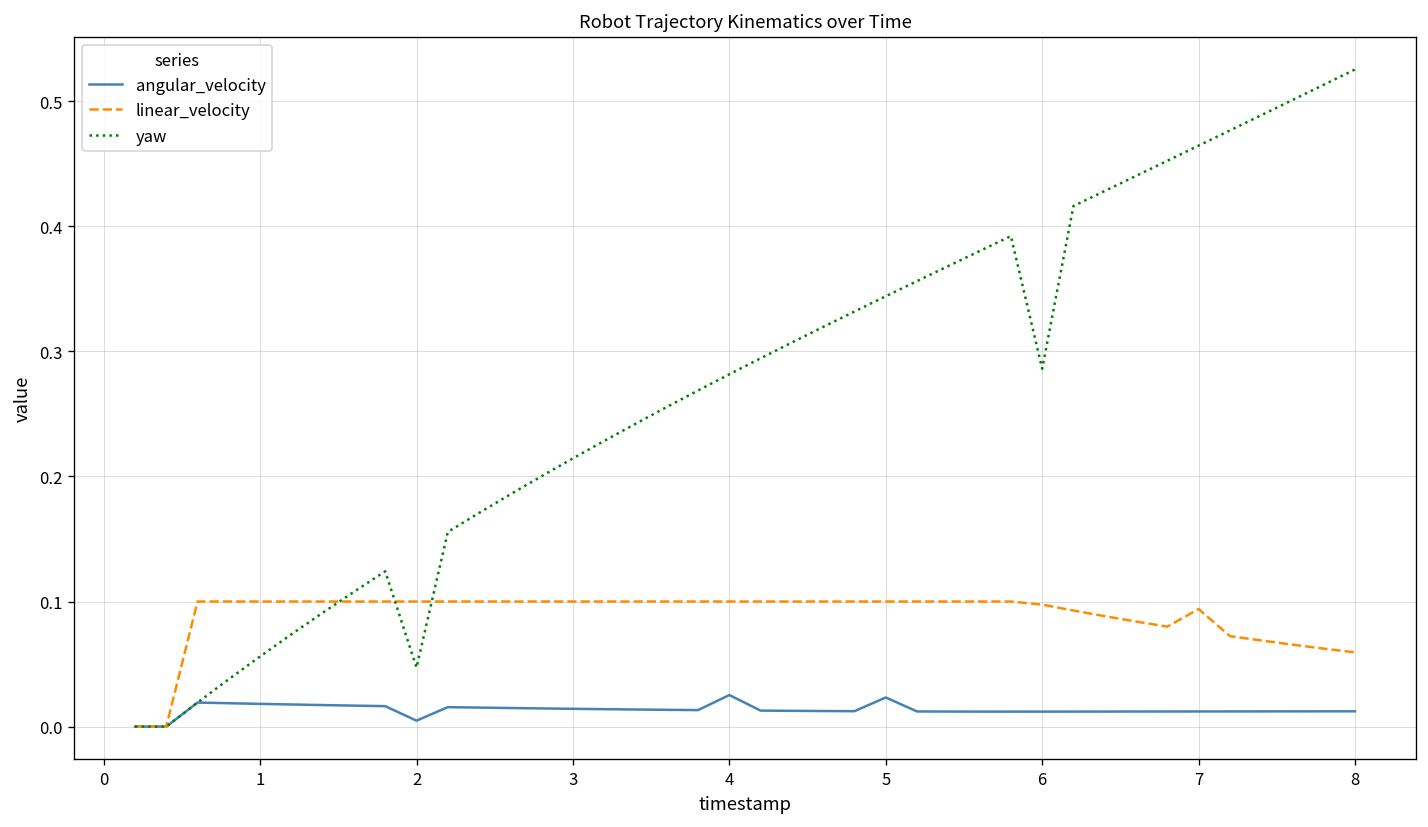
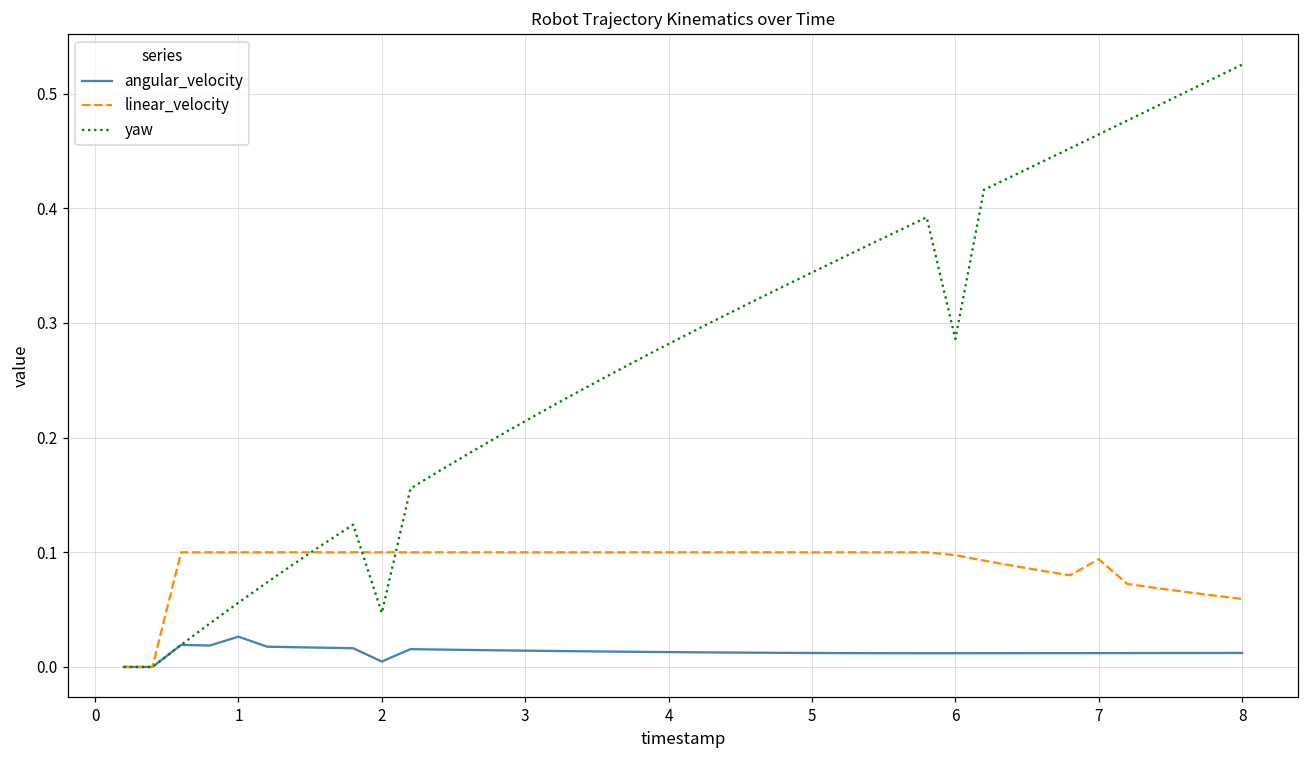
  {
    "angular_velocity": {
-     "1": 0.018,
+     "1": 0.026,
      "2": 0.005,
      "3": 0.014,
-     "4": 0.025,
-     "5": 0.023,
+     "4": 0.013,
+     "5": 0.012,
      "6": 0.012,
      "7": 0.012,
      "8": 0.012
    },
    "linear_velocity": {
      "1": 0.100,
      "2": 0.100,
      "3": 0.100,
      "4": 0.100,
      "5": 0.100,
      "6": 0.098,
      "7": 0.094,
      "8": 0.059
    },
    "yaw": {
      "1": 0.056,
      "2": 0.047,
      "3": 0.214,
      "4": 0.282,
      "5": 0.344,
      "6": 0.286,
      "7": 0.464,
      "8": 0.525
    }
  }
